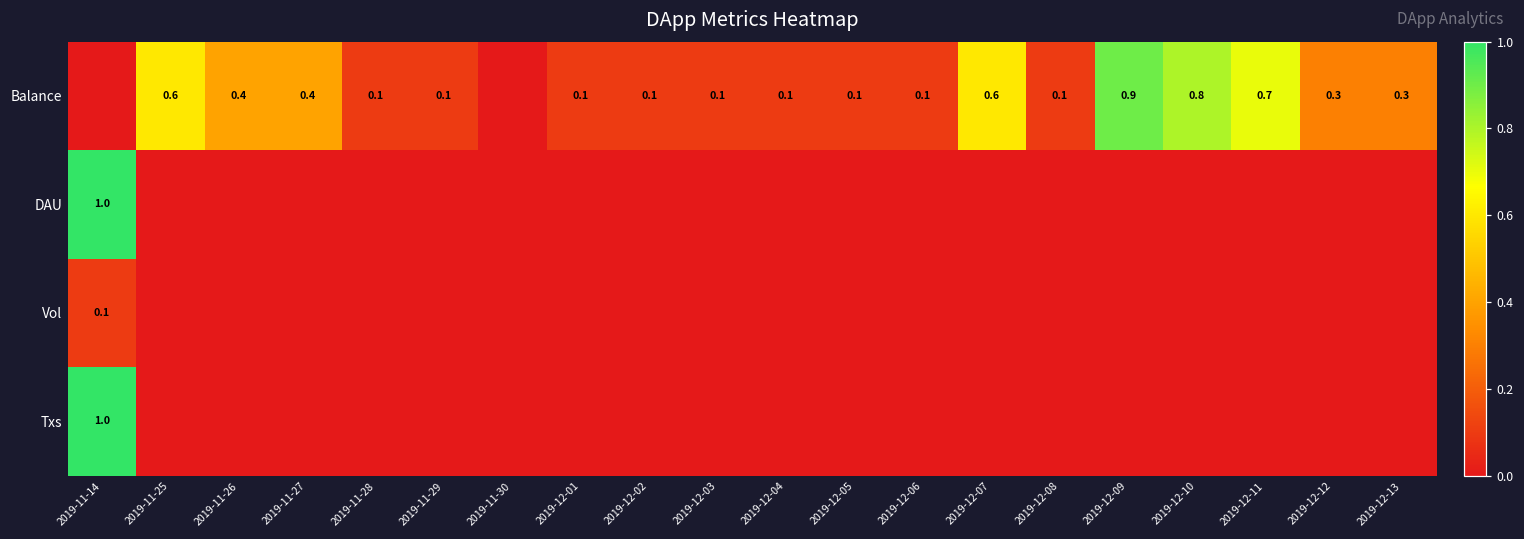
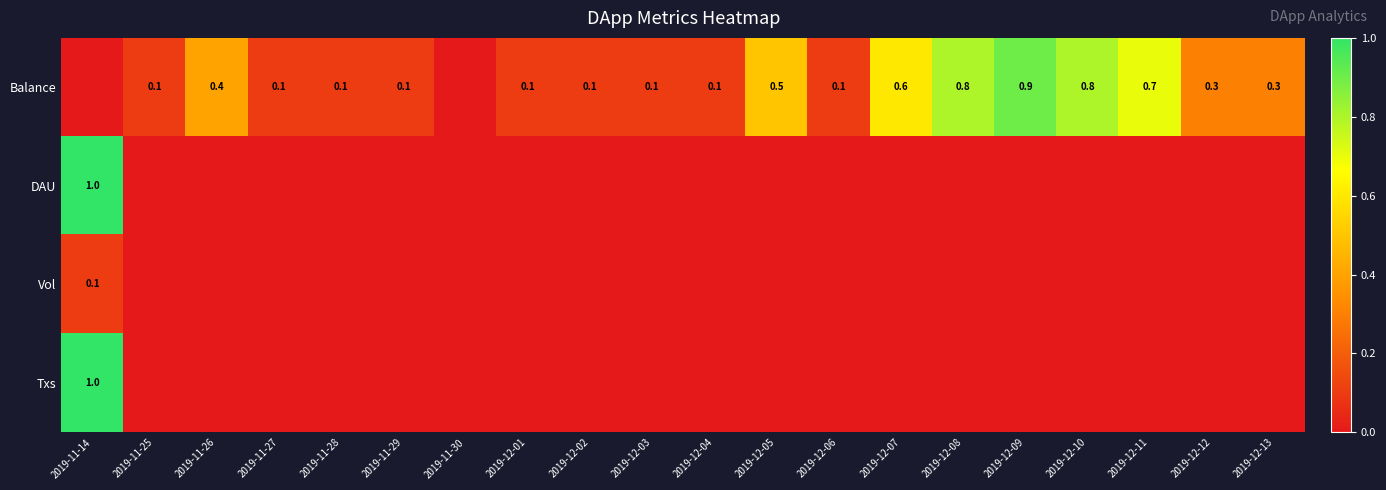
  {
    "Balance": {
-     "2019-11-25": 0.6,
+     "2019-11-25": 0.1,
      "2019-11-26": 0.4,
-     "2019-11-27": 0.4,
+     "2019-11-27": 0.1,
      "2019-11-28": 0.1,
      "2019-11-29": 0.1,
      "2019-12-01": 0.1,
      "2019-12-02": 0.1,
      "2019-12-03": 0.1,
      "2019-12-04": 0.1,
-     "2019-12-05": 0.1,
+     "2019-12-05": 0.5,
      "2019-12-06": 0.1,
      "2019-12-07": 0.6,
-     "2019-12-08": 0.1,
+     "2019-12-08": 0.8,
      "2019-12-09": 0.9,
      "2019-12-10": 0.8,
      "2019-12-11": 0.7,
      "2019-12-12": 0.3,
      "2019-12-13": 0.3
    },
    "DAU": {
      "2019-11-14": 1.0
    },
    "Vol": {
      "2019-11-14": 0.1
    },
    "Txs": {
      "2019-11-14": 1.0
    }
  }
